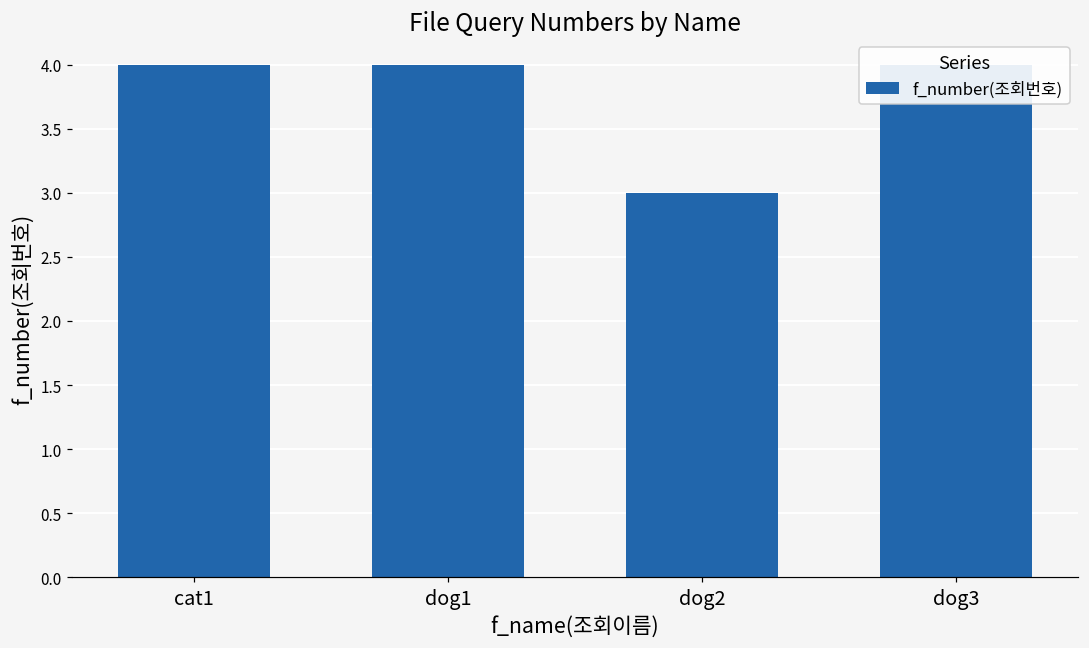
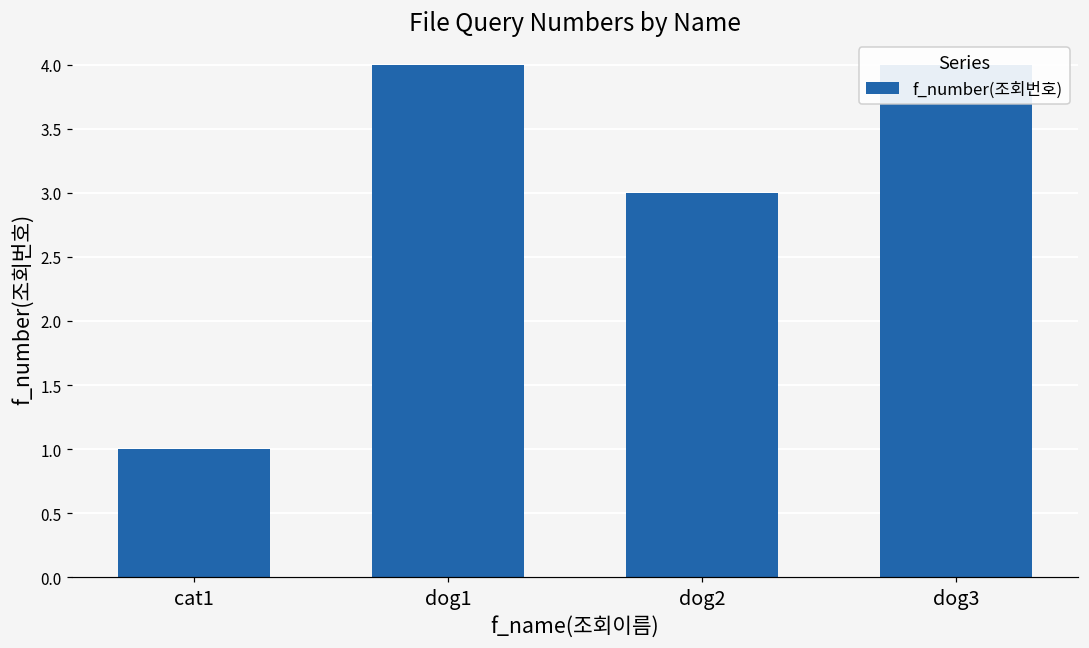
  {
-   "cat1": 4,
+   "cat1": 1,
    "dog1": 4,
    "dog2": 3
  }
